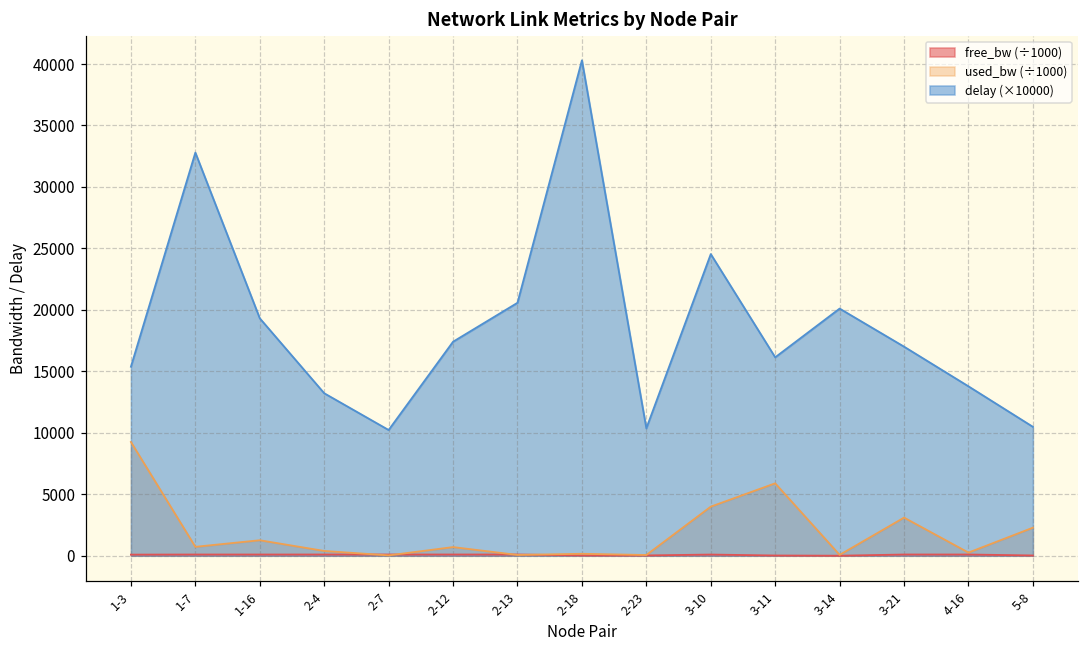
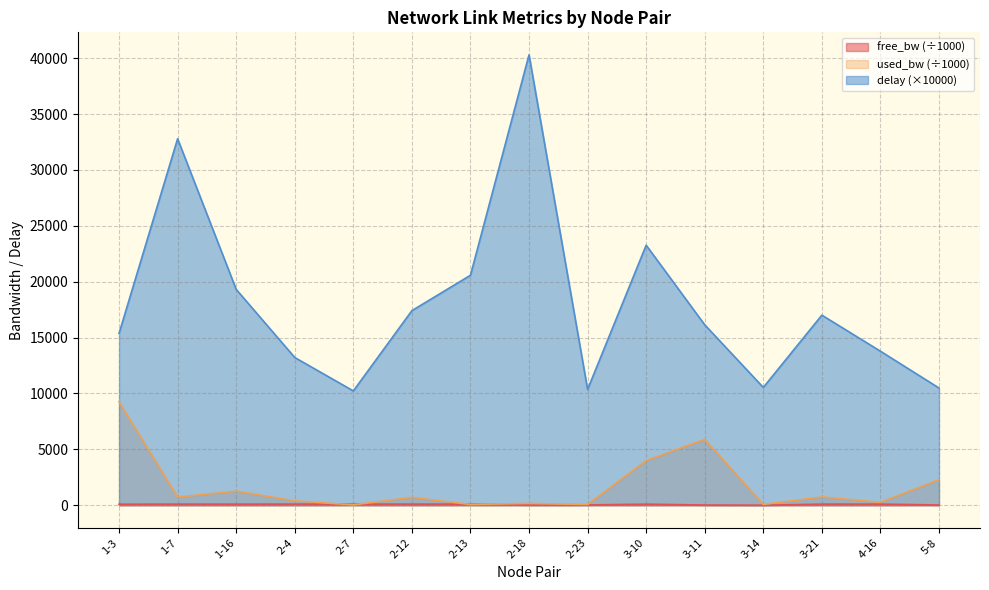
  {
    "free_bw (÷1000)": {
      "1-3": 100,
      "1-7": 100,
      "1-16": 100,
      "2-4": 100,
      "2-12": 100,
      "3-10": 100,
      "3-11": 0,
      "3-21": 100,
      "5-8": 0
    },
    "used_bw (÷1000)": {
      "1-3": 9300,
      "1-7": 700,
      "1-16": 1300,
      "2-4": 400,
      "2-12": 700,
      "3-10": 4000,
      "3-11": 5900,
-     "3-21": 3100,
+     "3-21": 700,
      "5-8": 2300
    },
    "delay (×10000)": {
      "1-3": 15400,
      "1-7": 32800,
      "1-16": 19300,
      "2-4": 13200,
      "2-7": 10200,
      "2-12": 17400,
      "2-13": 20600,
      "2-18": 40300,
      "2-23": 10400,
-     "3-10": 24500,
+     "3-10": 23300,
      "3-11": 16100,
-     "3-14": 20100,
+     "3-14": 10500,
      "3-21": 17000,
      "4-16": 13800,
      "5-8": 10500
    }
  }
